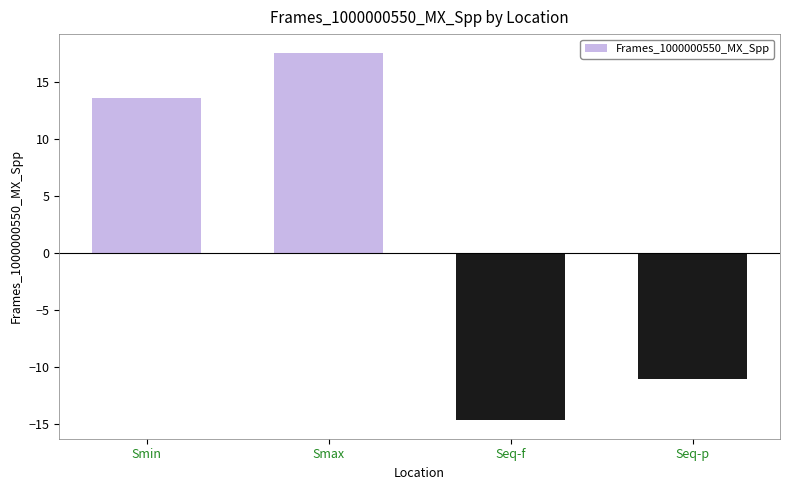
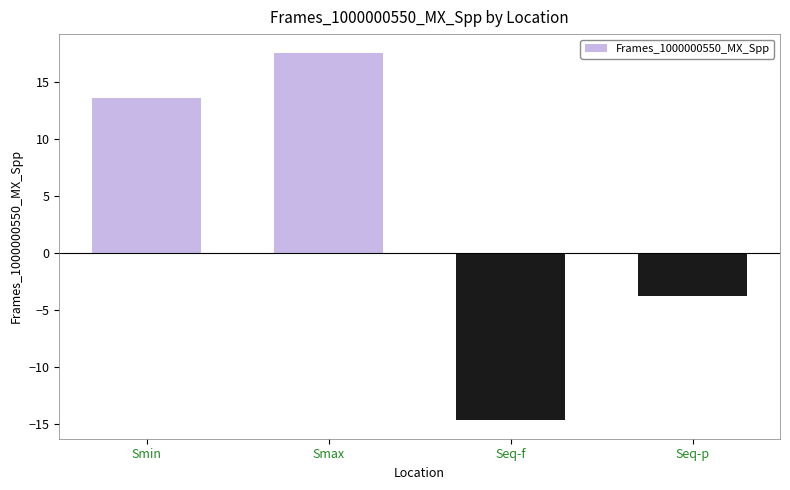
  {
    "Smin": 13.6,
    "Smax": 17.6,
    "Seq-f": -14.7,
-   "Seq-p": -11.0
+   "Seq-p": -3.8
  }
